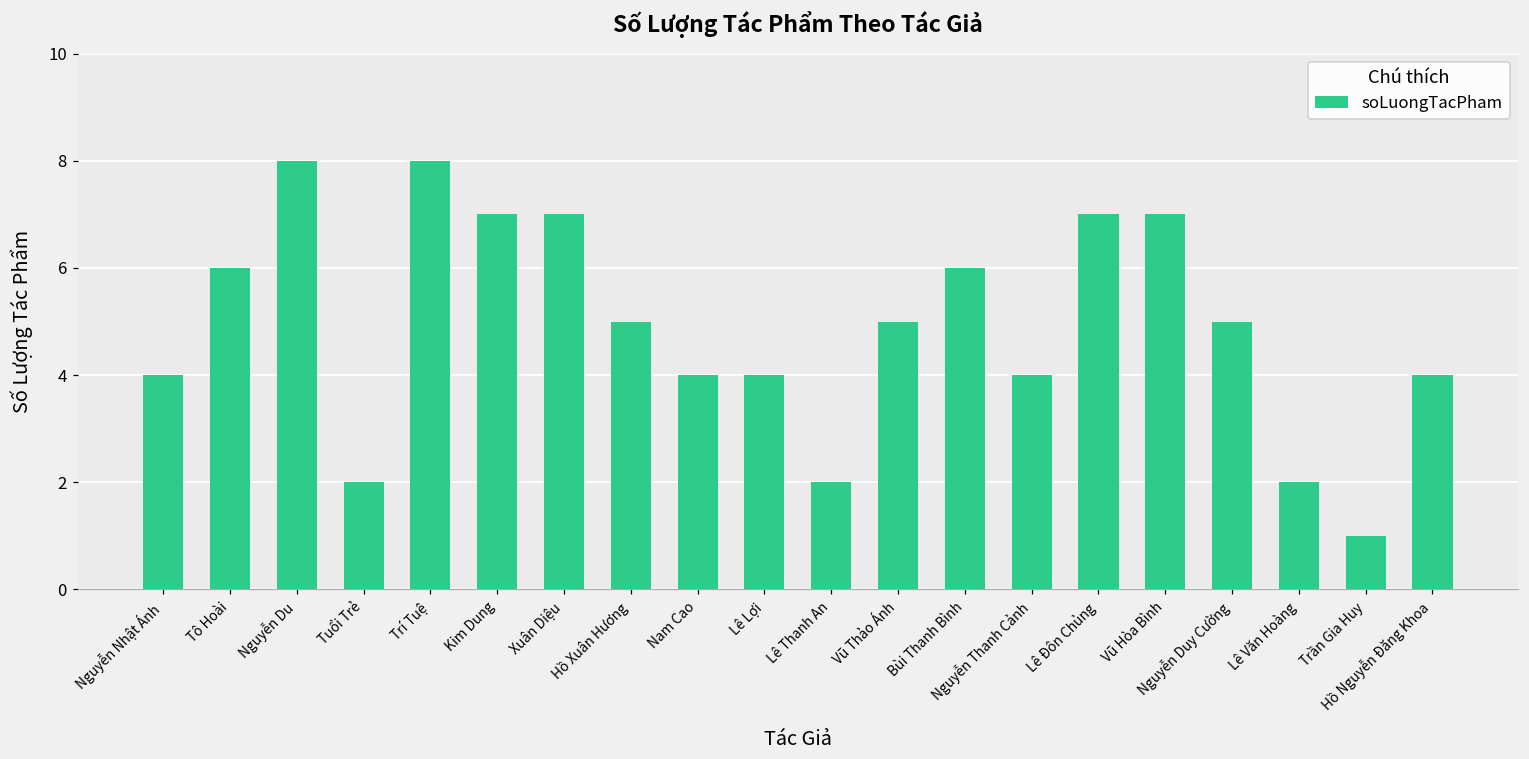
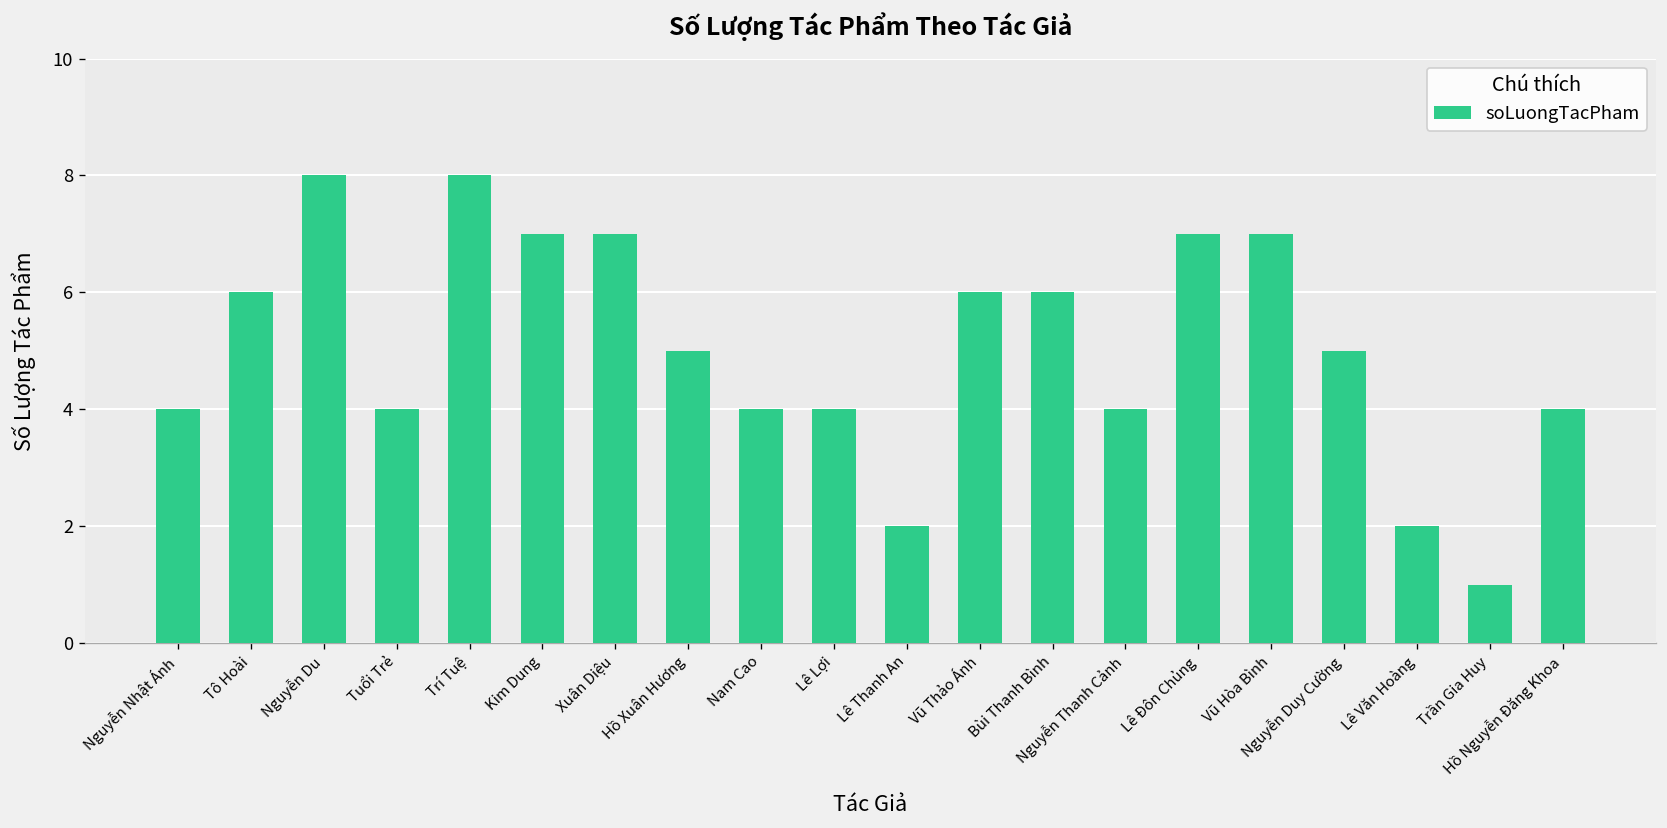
  {
    "Nguyễn Nhật Ánh": 4,
    "Tô Hoài": 6,
    "Nguyễn Du": 8,
-   "Tuổi Trẻ": 2,
+   "Tuổi Trẻ": 4,
    "Trí Tuệ": 8,
    "Kim Dung": 7,
    "Xuân Diệu": 7,
    "Hồ Xuân Hương": 5,
    "Nam Cao": 4,
    "Lê Lợi": 4,
    "Lê Thanh An": 2,
-   "Vũ Thảo Ánh": 5,
+   "Vũ Thảo Ánh": 6,
    "Bùi Thanh Bình": 6,
    "Nguyễn Thanh Cảnh": 4,
    "Lê Đôn Chủng": 7,
    "Vũ Hòa Bình": 7,
    "Nguyễn Duy Cường": 5,
    "Lê Văn Hoàng": 2,
    "Trần Gia Huy": 1,
    "Hồ Nguyễn Đăng Khoa": 4
  }
